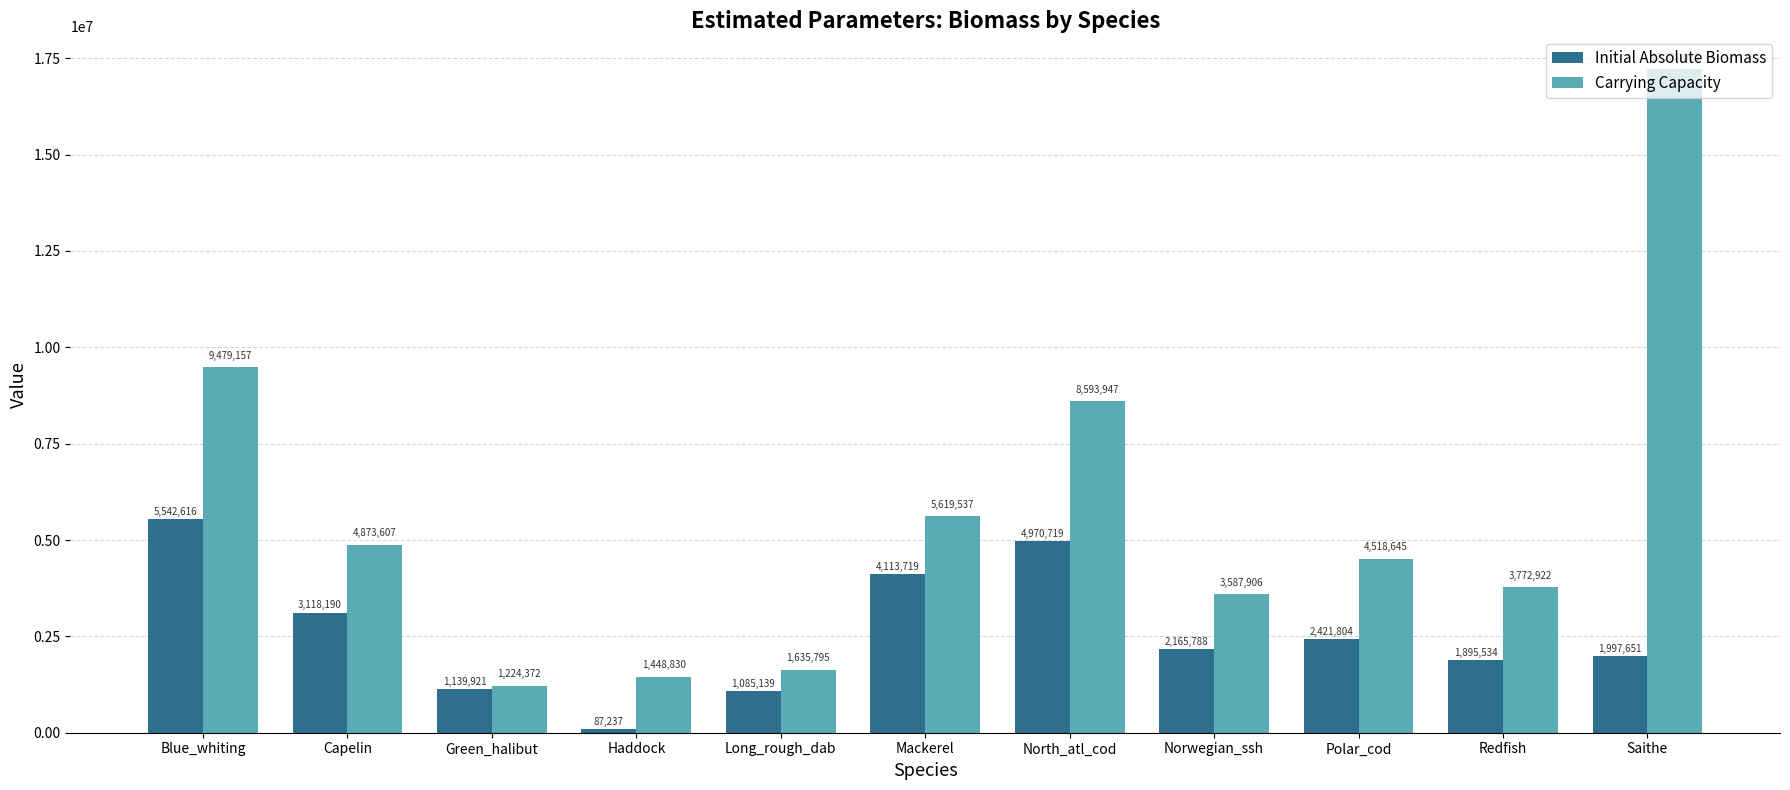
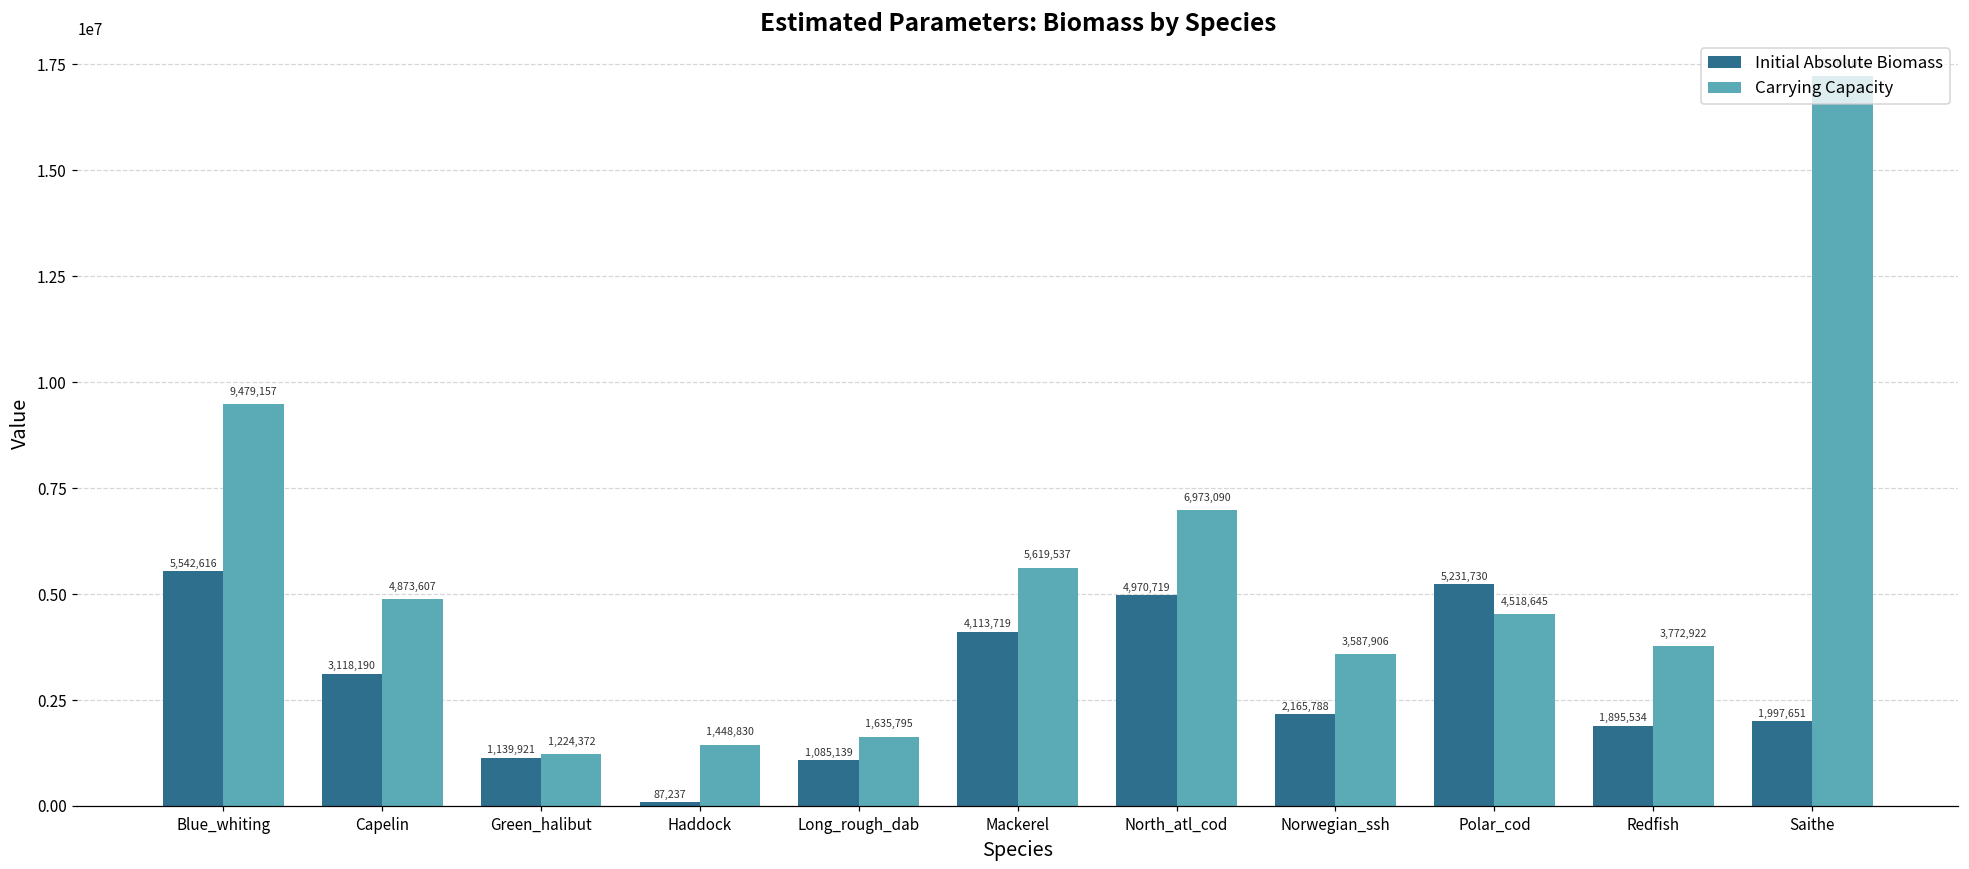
  {
    "Initial Absolute Biomass": {
      "Blue_whiting": "5,542,616",
      "Capelin": "3,118,190",
      "Green_halibut": "1,139,921",
      "Haddock": "87,237",
      "Long_rough_dab": "1,085,139",
      "Mackerel": "4,113,719",
      "North_atl_cod": "4,970,719",
      "Norwegian_ssh": "2,165,788",
-     "Polar_cod": "2,421,804",
+     "Polar_cod": "5,231,730",
      "Redfish": "1,895,534",
      "Saithe": "1,997,651"
    },
    "Carrying Capacity": {
      "Blue_whiting": "9,479,157",
      "Capelin": "4,873,607",
      "Green_halibut": "1,224,372",
      "Haddock": "1,448,830",
      "Long_rough_dab": "1,635,795",
      "Mackerel": "5,619,537",
-     "North_atl_cod": "8,593,947",
+     "North_atl_cod": "6,973,090",
      "Norwegian_ssh": "3,587,906",
      "Polar_cod": "4,518,645",
      "Redfish": "3,772,922"
    }
  }
